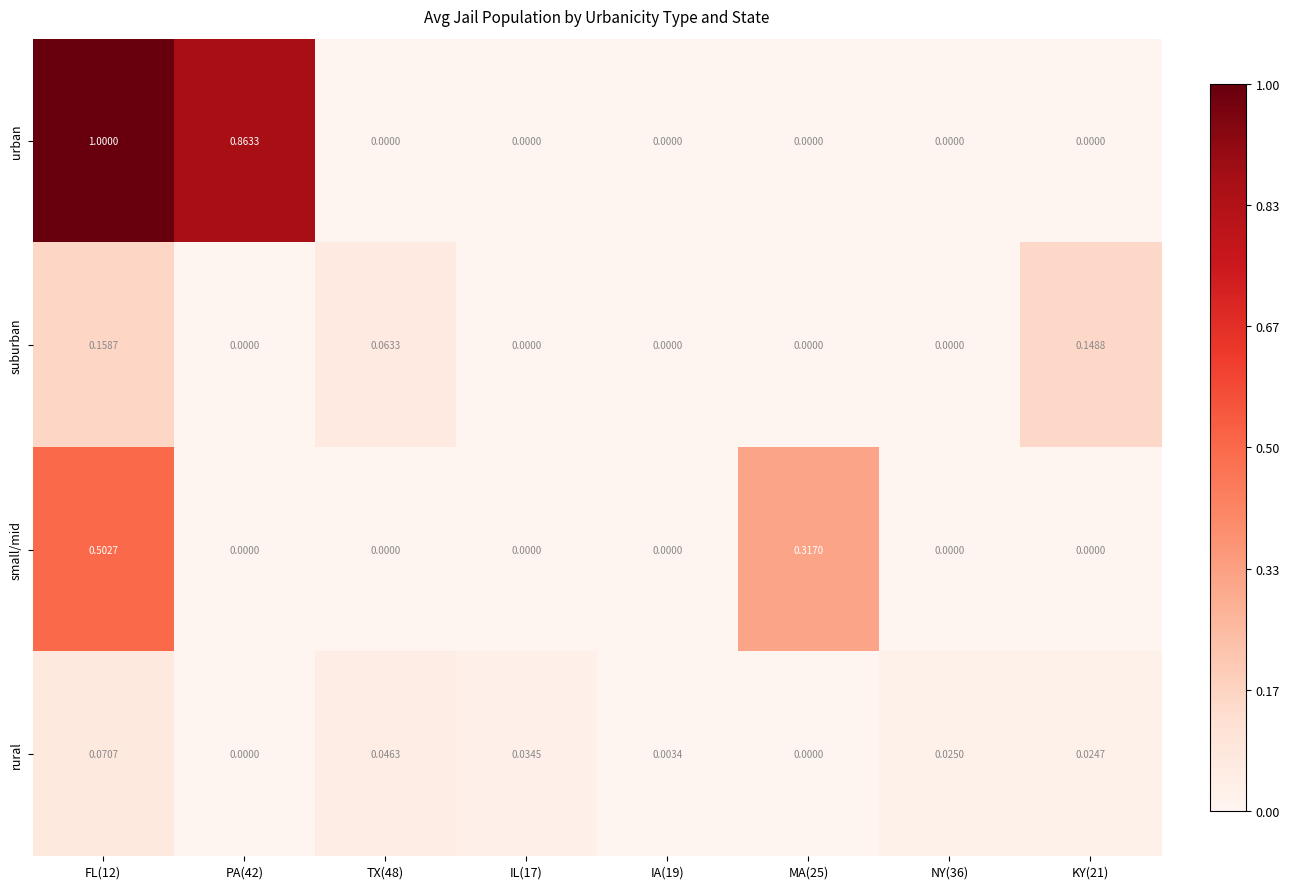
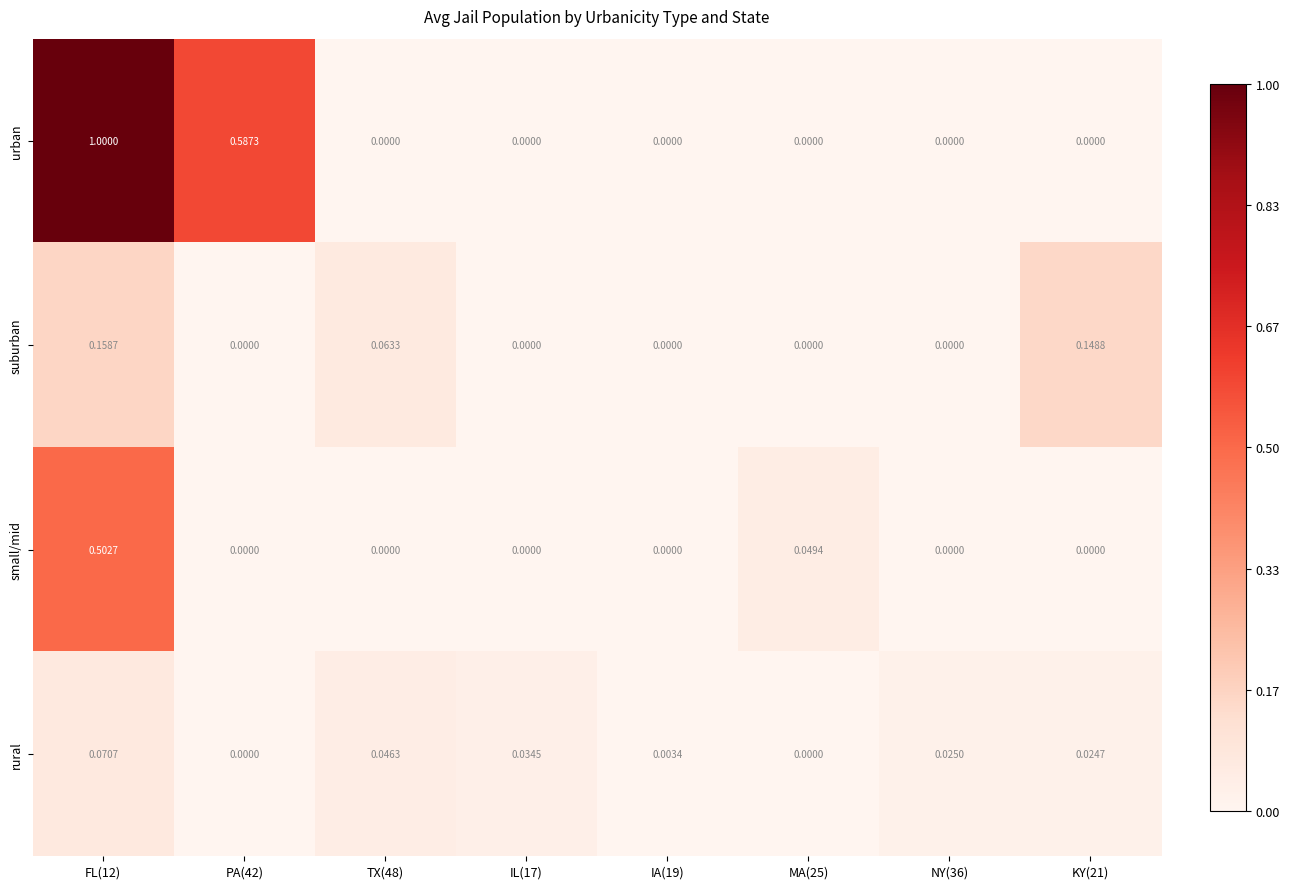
  {
    "urban": {
      "FL(12)": 1.0000,
-     "PA(42)": 0.8633,
+     "PA(42)": 0.5873,
      "TX(48)": 0.0000,
      "IL(17)": 0.0000,
      "IA(19)": 0.0000,
      "MA(25)": 0.0000,
      "NY(36)": 0.0000,
      "KY(21)": 0.0000
    },
    "suburban": {
      "FL(12)": 0.1587,
      "PA(42)": 0.0000,
      "TX(48)": 0.0633,
      "IL(17)": 0.0000,
      "IA(19)": 0.0000,
      "MA(25)": 0.0000,
      "NY(36)": 0.0000,
      "KY(21)": 0.1488
    },
    "small/mid": {
      "FL(12)": 0.5027,
      "PA(42)": 0.0000,
      "TX(48)": 0.0000,
      "IL(17)": 0.0000,
      "IA(19)": 0.0000,
-     "MA(25)": 0.3170,
+     "MA(25)": 0.0494,
      "NY(36)": 0.0000,
      "KY(21)": 0.0000
    },
    "rural": {
      "FL(12)": 0.0707,
      "PA(42)": 0.0000,
      "TX(48)": 0.0463,
      "IL(17)": 0.0345,
      "IA(19)": 0.0034,
      "MA(25)": 0.0000,
      "NY(36)": 0.0250,
      "KY(21)": 0.0247
    }
  }
